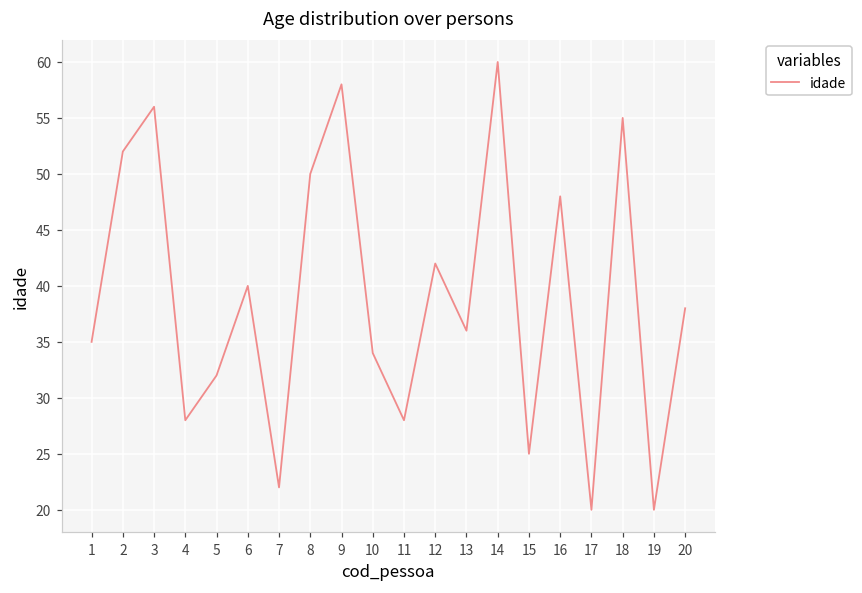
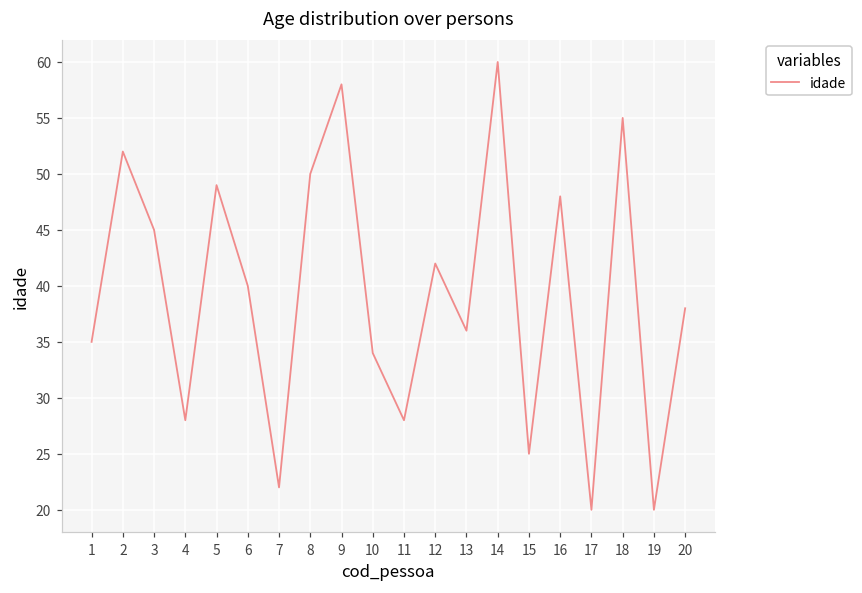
  {
    "1": 35,
    "2": 52,
-   "3": 56,
+   "3": 45,
    "4": 28,
-   "5": 32,
+   "5": 49,
    "6": 40,
    "7": 22,
    "8": 50,
    "9": 58,
    "10": 34,
    "11": 28,
    "12": 42,
    "13": 36,
    "14": 60,
    "15": 25,
    "16": 48,
    "17": 20,
    "18": 55,
    "19": 20,
    "20": 38
  }
